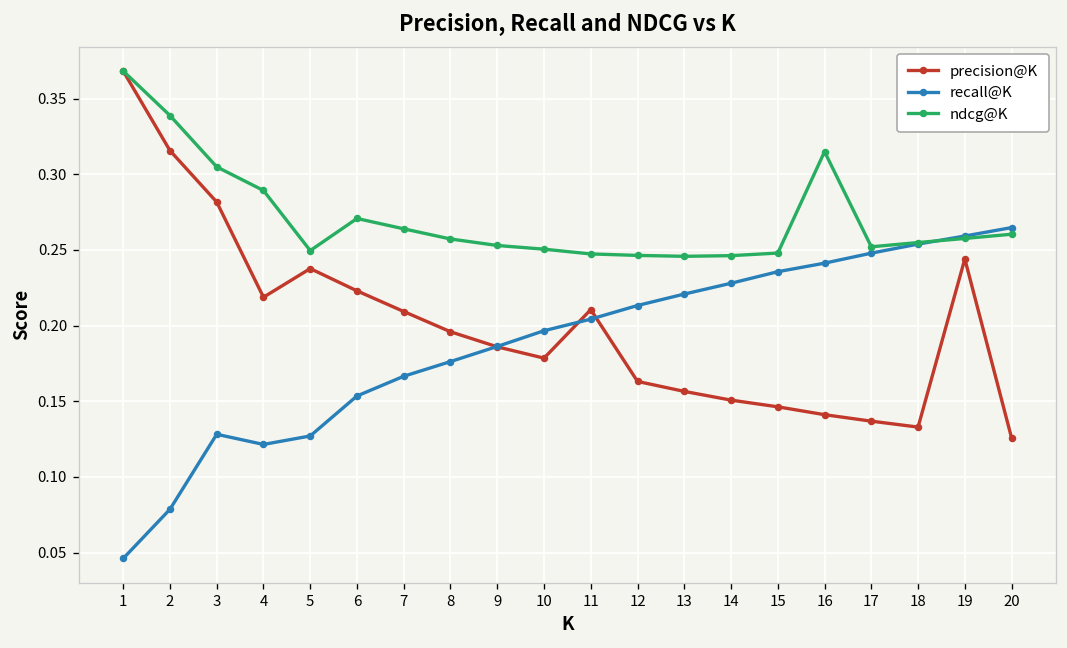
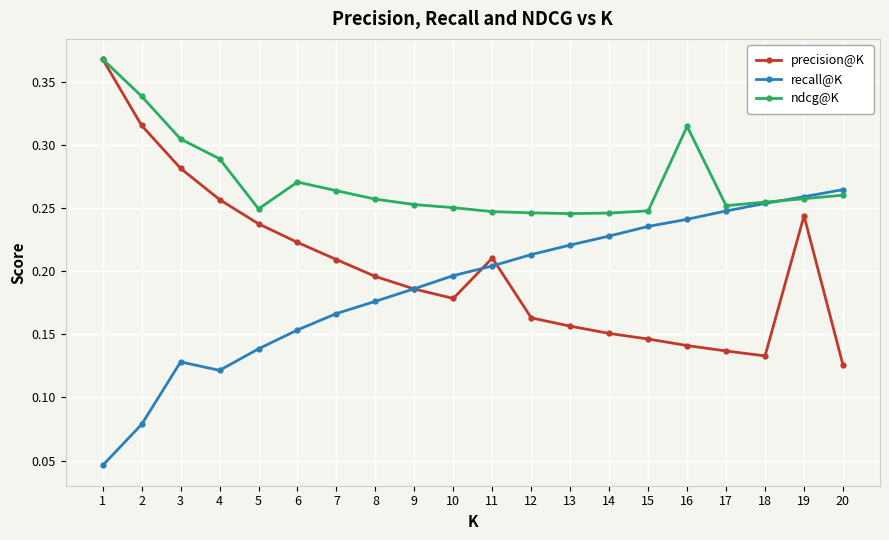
  {
    "precision@K": {
      "2": 0.316,
      "3": 0.282,
-     "4": 0.219,
+     "4": 0.257,
      "5": 0.238,
      "6": 0.223,
      "7": 0.209,
      "8": 0.196,
      "10": 0.179,
      "11": 0.211,
      "12": 0.163,
      "13": 0.157,
      "14": 0.151,
      "15": 0.146,
      "16": 0.141,
      "17": 0.137,
      "18": 0.133,
      "19": 0.244,
      "20": 0.126
    },
    "recall@K": {
      "1": 0.046,
      "2": 0.079,
      "3": 0.128,
      "4": 0.122,
-     "5": 0.127,
+     "5": 0.139,
      "6": 0.154,
      "7": 0.167,
      "8": 0.176,
      "10": 0.197,
      "11": 0.204,
      "12": 0.213,
      "13": 0.221,
      "14": 0.228,
      "15": 0.236,
      "16": 0.241,
      "17": 0.248,
      "20": 0.265
    },
    "ndcg@K": {
      "2": 0.339,
      "3": 0.305,
      "4": 0.289,
      "5": 0.250,
      "6": 0.271,
      "7": 0.264,
      "8": 0.257,
      "9": 0.253,
      "10": 0.250,
      "11": 0.247,
      "12": 0.246,
      "13": 0.246,
      "14": 0.246,
      "15": 0.248,
      "16": 0.315,
      "17": 0.252,
      "20": 0.260
    }
  }
